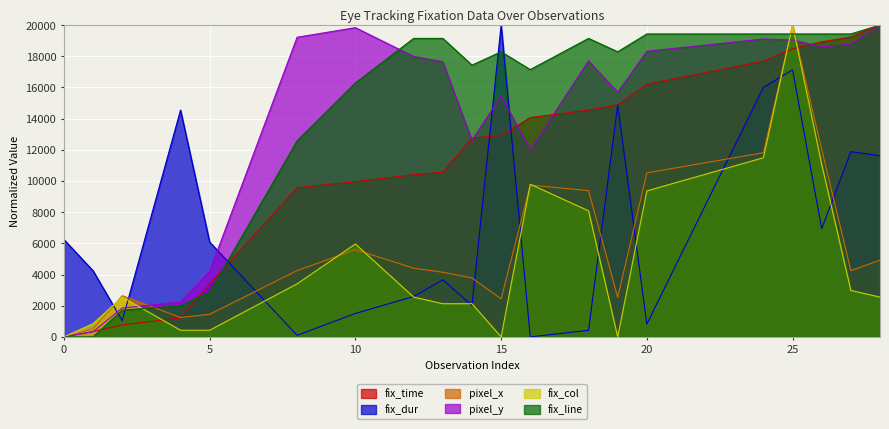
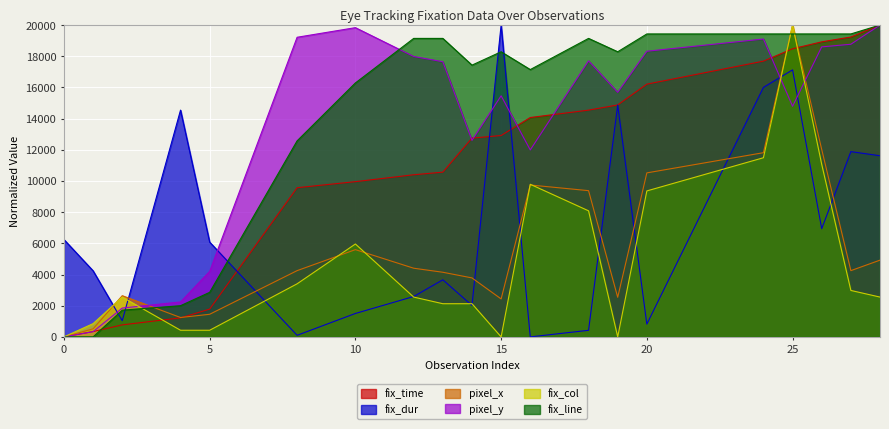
  {
    "fix_time": {
-     "5": 3400,
+     "5": 1800,
      "10": 10000,
      "15": 12900,
      "20": 16200,
      "25": 18500
    },
    "fix_dur": {
      "0": 6200,
      "5": 6100,
      "10": 1500,
      "15": 20000,
      "20": 800,
      "25": 17100
    },
    "pixel_x": {
      "5": 1500,
      "10": 5600,
      "15": 2400,
      "20": 10500
    },
    "pixel_y": {
      "5": 4200,
      "10": 19800,
      "15": 15500,
      "20": 18300,
-     "25": 19000
+     "25": 14800
    },
    "fix_col": {
      "5": 400,
      "10": 6000,
      "15": 0,
      "20": 9400
    },
    "fix_line": {
      "5": 2900,
      "10": 16300,
      "15": 18300,
      "20": 19400,
      "25": 19400
    }
  }
